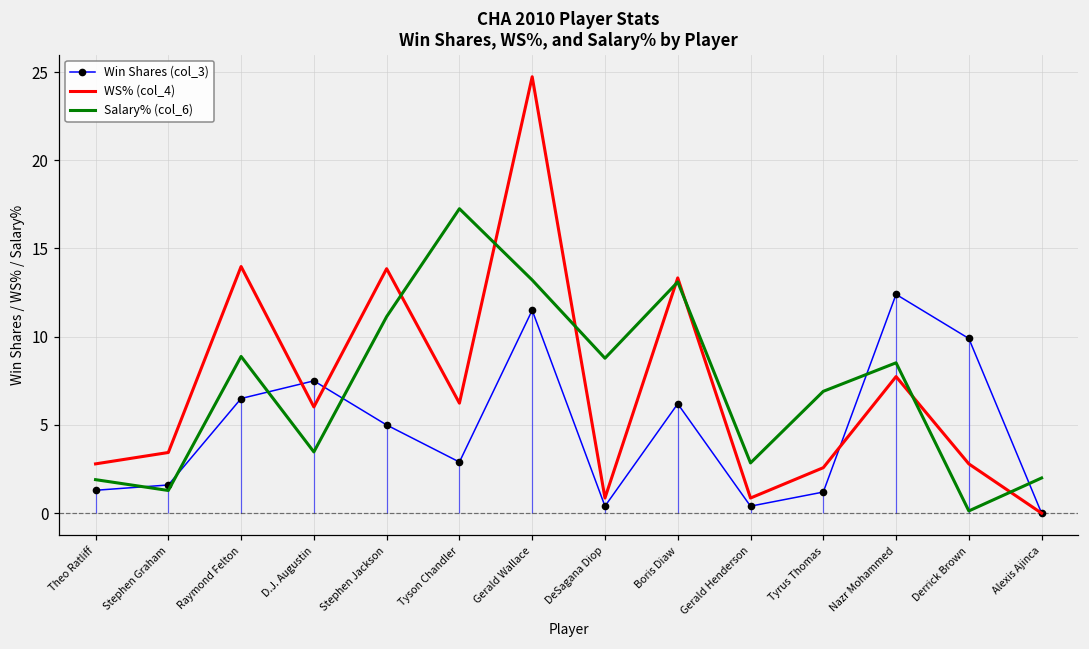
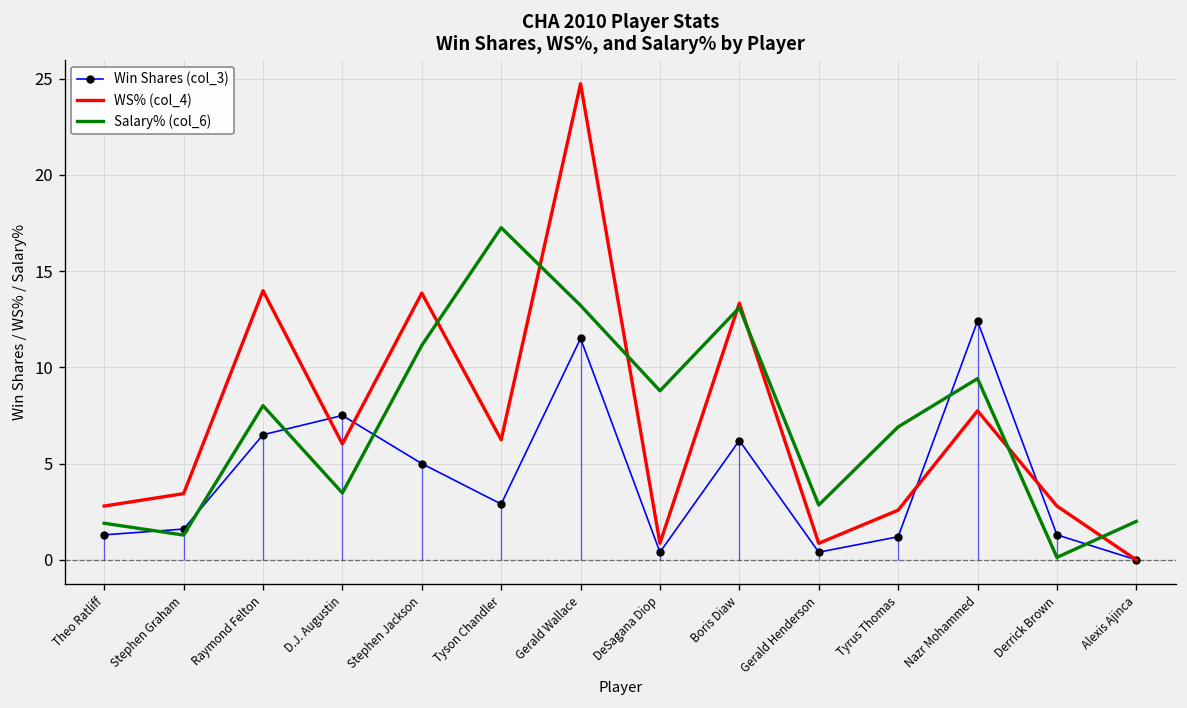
  {
    "Win Shares (col_3)": {
      "Theo Ratliff": 1.3,
      "Stephen Graham": 1.6,
      "Raymond Felton": 6.5,
      "D.J. Augustin": 7.5,
      "Stephen Jackson": 5.0,
      "Tyson Chandler": 2.9,
      "Gerald Wallace": 11.5,
      "DeSagana Diop": 0.4,
      "Boris Diaw": 6.2,
      "Gerald Henderson": 0.4,
      "Tyrus Thomas": 1.2,
      "Nazr Mohammed": 12.4,
-     "Derrick Brown": 9.9
+     "Derrick Brown": 1.3
    },
    "WS% (col_4)": {
      "Theo Ratliff": 2.8,
      "Stephen Graham": 3.4,
      "Raymond Felton": 14.0,
      "D.J. Augustin": 6.0,
      "Stephen Jackson": 13.9,
      "Tyson Chandler": 6.2,
      "Gerald Wallace": 24.7,
      "DeSagana Diop": 0.9,
      "Boris Diaw": 13.3,
      "Gerald Henderson": 0.9,
      "Tyrus Thomas": 2.6,
      "Nazr Mohammed": 7.7,
      "Derrick Brown": 2.8
    },
    "Salary% (col_6)": {
      "Theo Ratliff": 1.9,
      "Stephen Graham": 1.3,
-     "Raymond Felton": 8.9,
+     "Raymond Felton": 8.0,
      "D.J. Augustin": 3.5,
      "Stephen Jackson": 11.1,
      "Tyson Chandler": 17.3,
      "Gerald Wallace": 13.2,
      "DeSagana Diop": 8.8,
      "Boris Diaw": 13.1,
      "Gerald Henderson": 2.8,
      "Tyrus Thomas": 6.9,
-     "Nazr Mohammed": 8.5,
+     "Nazr Mohammed": 9.4,
      "Derrick Brown": 0.1,
      "Alexis Ajinca": 2.0
    }
  }
